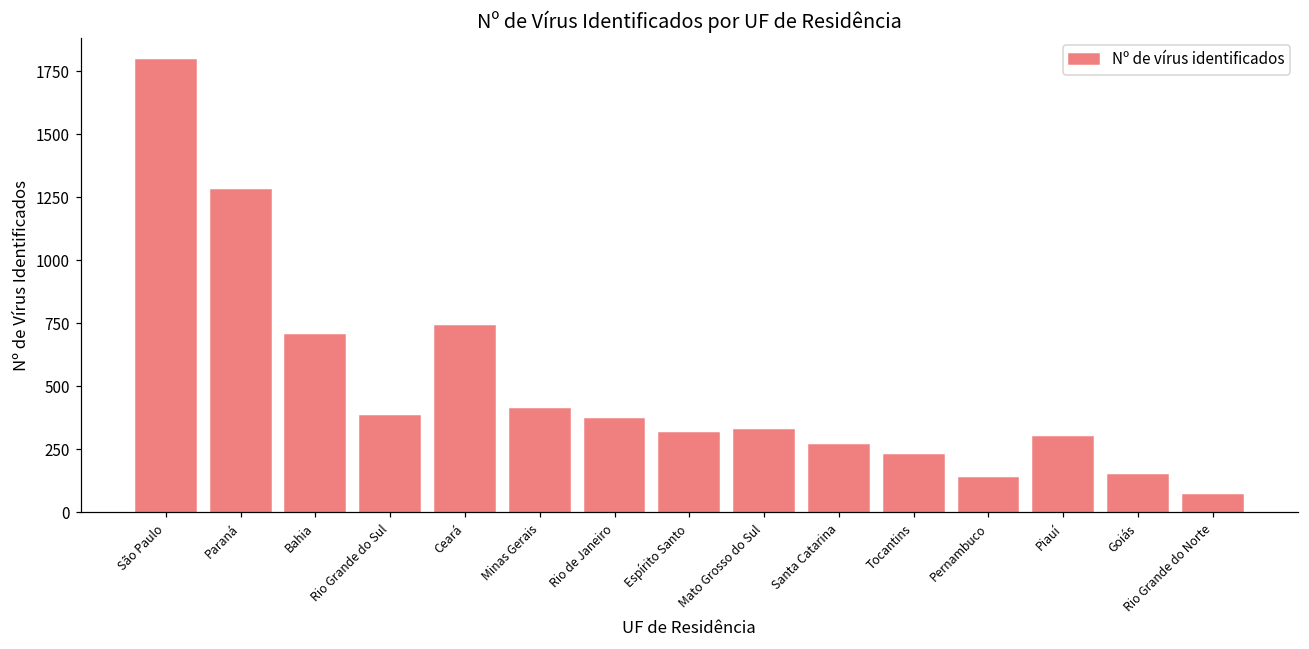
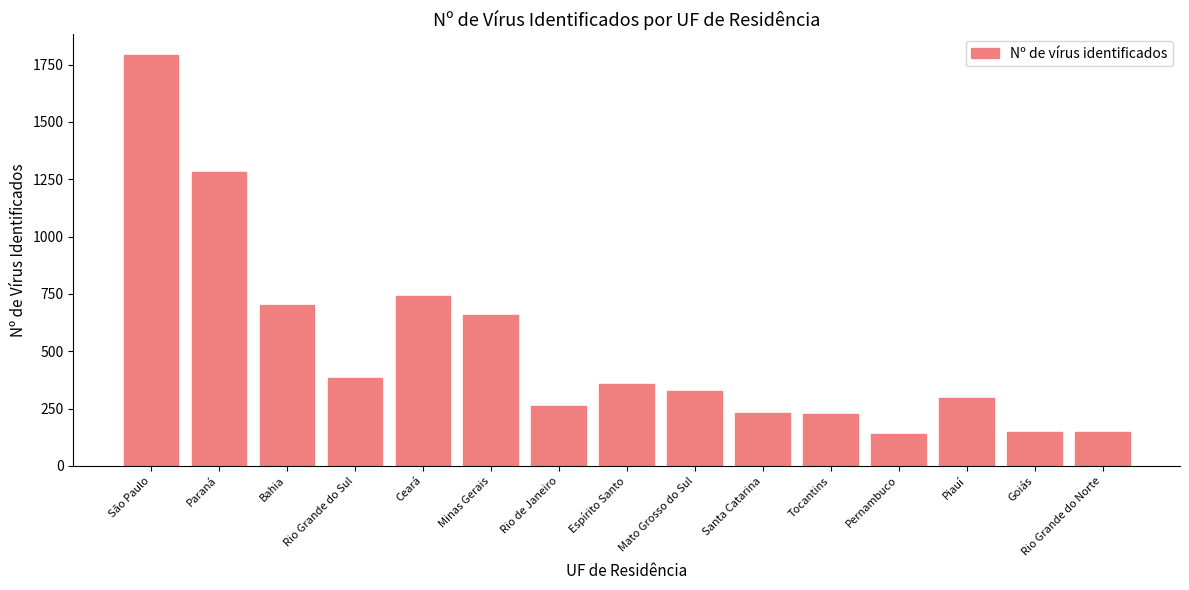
  {
    "São Paulo": 1790,
    "Paraná": 1280,
    "Bahia": 700,
    "Rio Grande do Sul": 380,
    "Ceará": 740,
-   "Minas Gerais": 410,
-   "Rio de Janeiro": 370,
-   "Espírito Santo": 320,
+   "Minas Gerais": 660,
+   "Rio de Janeiro": 260,
+   "Espírito Santo": 360,
    "Mato Grosso do Sul": 330,
-   "Santa Catarina": 270,
+   "Santa Catarina": 230,
    "Tocantins": 230,
    "Pernambuco": 140,
    "Piauí": 300,
    "Goiás": 150,
-   "Rio Grande do Norte": 70
+   "Rio Grande do Norte": 150
  }
